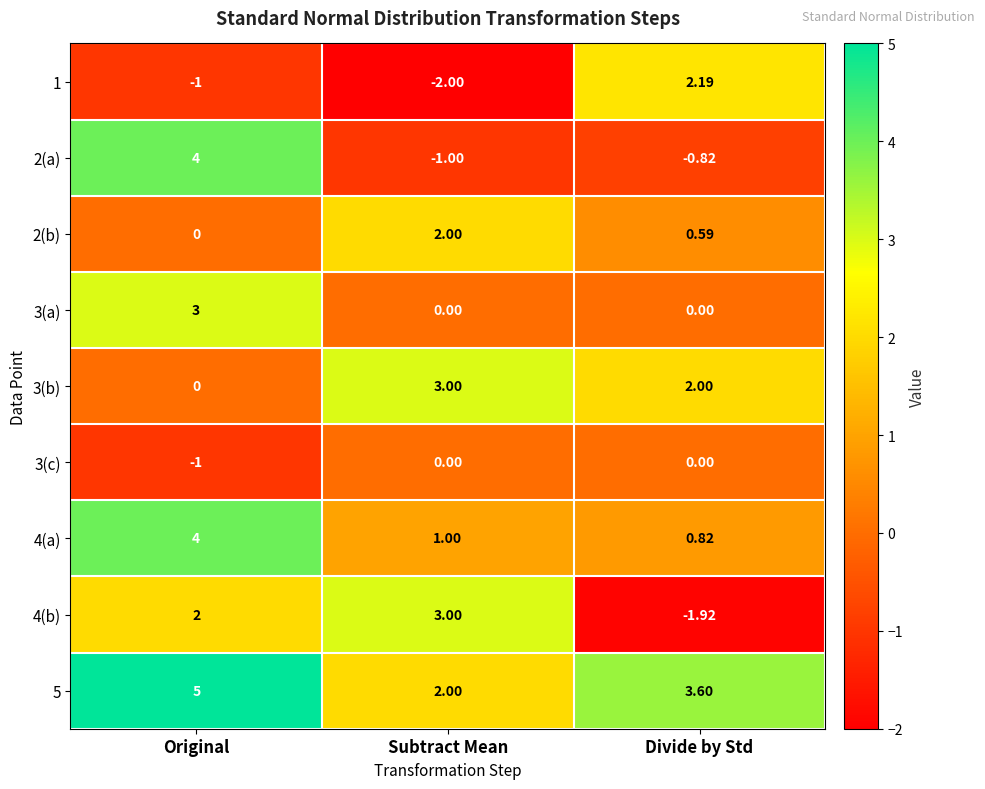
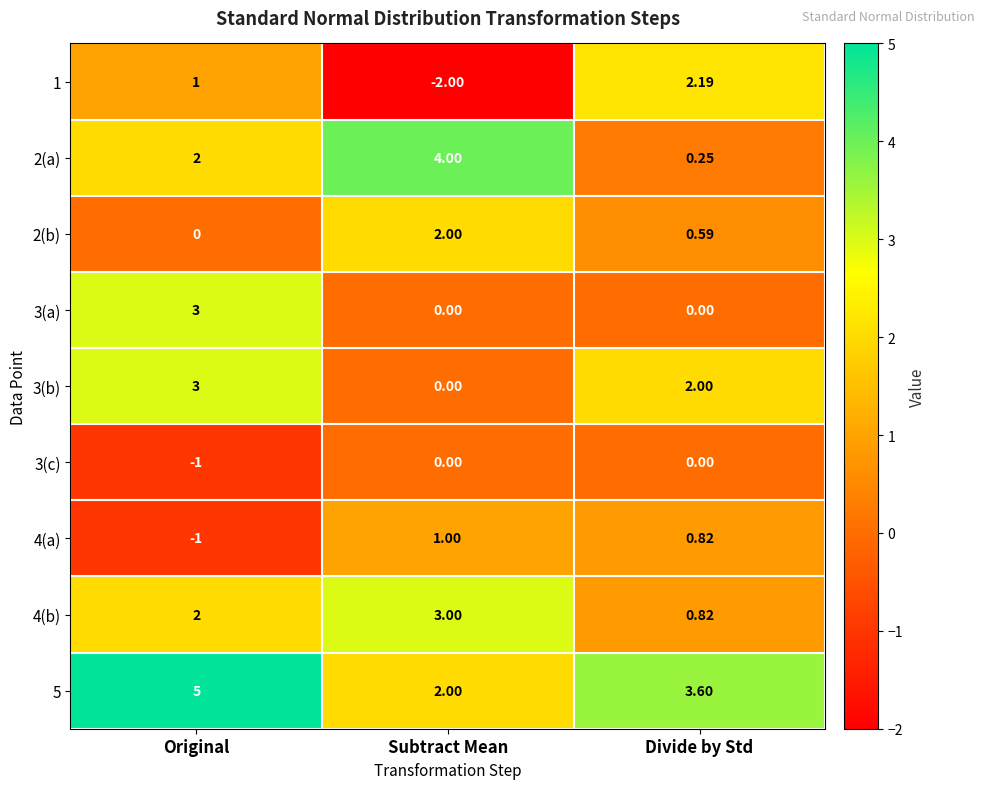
  {
    "1": {
-     "Original": -1,
+     "Original": 1,
      "Subtract Mean": -2.00,
      "Divide by Std": 2.19
    },
    "2(a)": {
-     "Original": 4,
-     "Subtract Mean": -1.00,
-     "Divide by Std": -0.82
+     "Original": 2,
+     "Subtract Mean": 4.00,
+     "Divide by Std": 0.25
    },
    "2(b)": {
      "Original": 0,
      "Subtract Mean": 2.00,
      "Divide by Std": 0.59
    },
    "3(a)": {
      "Original": 3,
      "Subtract Mean": 0.00,
      "Divide by Std": 0.00
    },
    "3(b)": {
-     "Original": 0,
-     "Subtract Mean": 3.00,
+     "Original": 3,
+     "Subtract Mean": 0.00,
      "Divide by Std": 2.00
    },
    "3(c)": {
      "Original": -1,
      "Subtract Mean": 0.00,
      "Divide by Std": 0.00
    },
    "4(a)": {
-     "Original": 4,
+     "Original": -1,
      "Subtract Mean": 1.00,
      "Divide by Std": 0.82
    },
    "4(b)": {
      "Original": 2,
      "Subtract Mean": 3.00,
-     "Divide by Std": -1.92
+     "Divide by Std": 0.82
    },
    "5": {
      "Original": 5,
      "Subtract Mean": 2.00,
      "Divide by Std": 3.60
    }
  }
